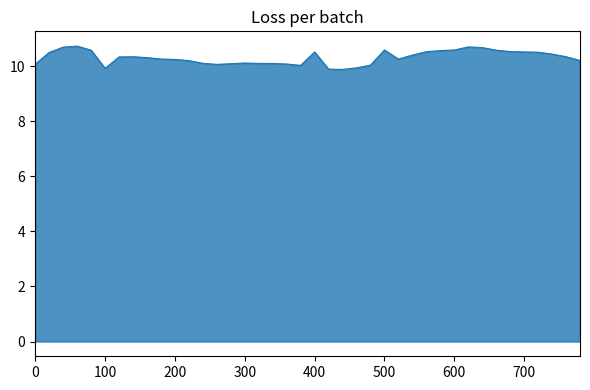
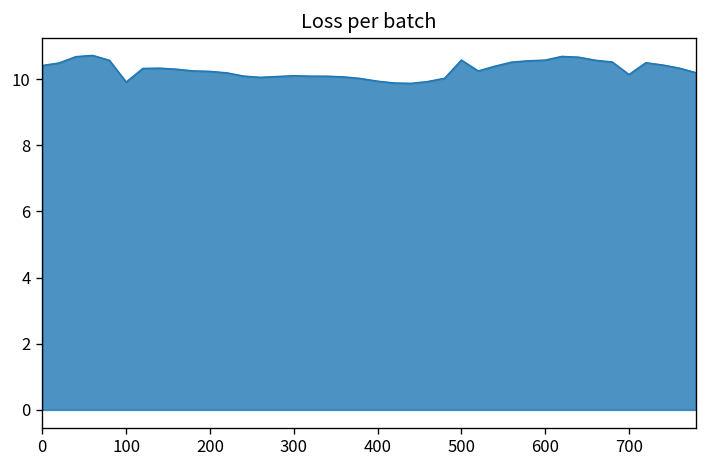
  {
-   "0": 10.1,
+   "0": 10.4,
    "100": 9.9,
    "200": 10.2,
    "300": 10.1,
-   "400": 10.5,
+   "400": 9.9,
    "500": 10.6,
    "600": 10.6,
-   "700": 10.5
+   "700": 10.1
  }
